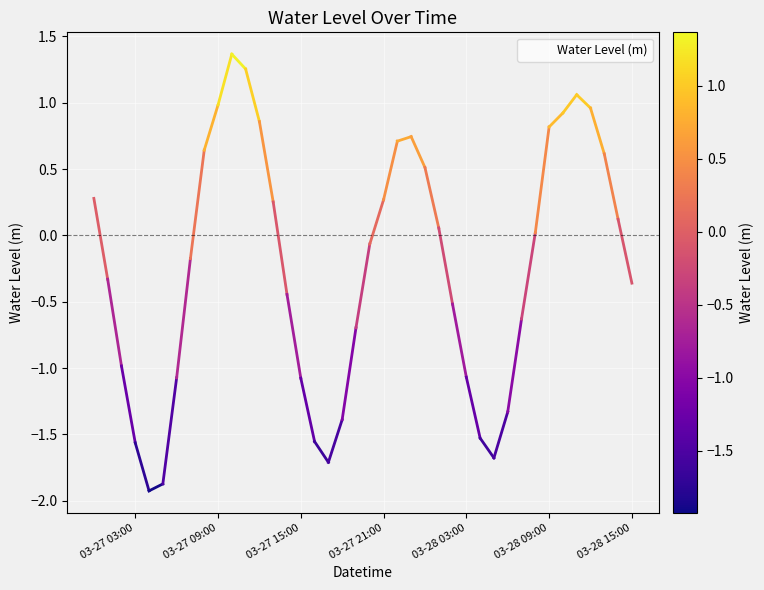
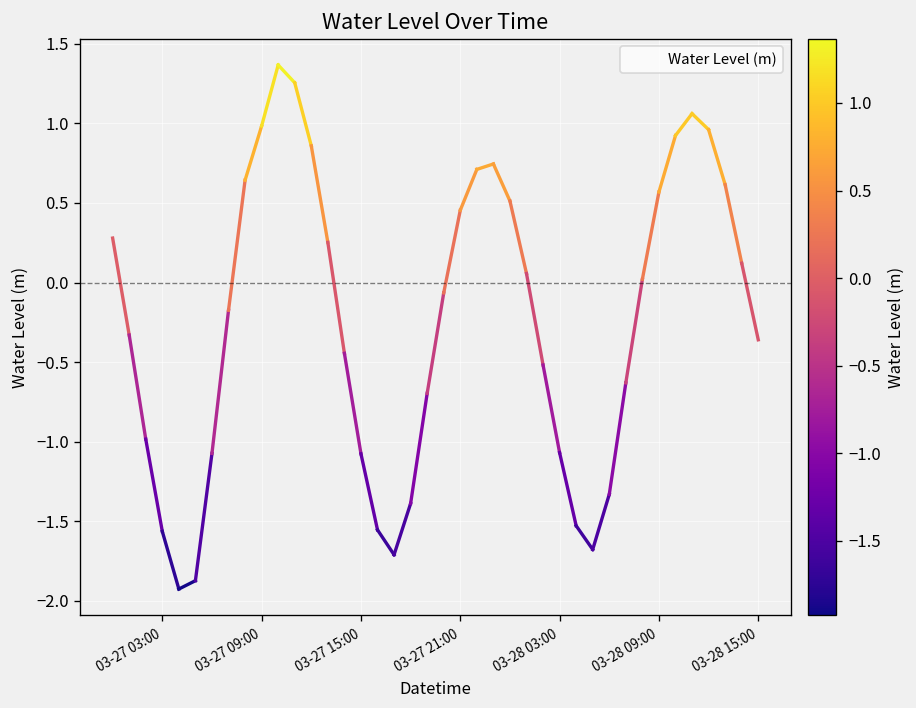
  {
    "Water Level (m)": {
-     "03-27 21:00": 0.27,
-     "03-28 09:00": 0.82
+     "03-27 21:00": 0.45,
+     "03-28 09:00": 0.57
    }
  }
